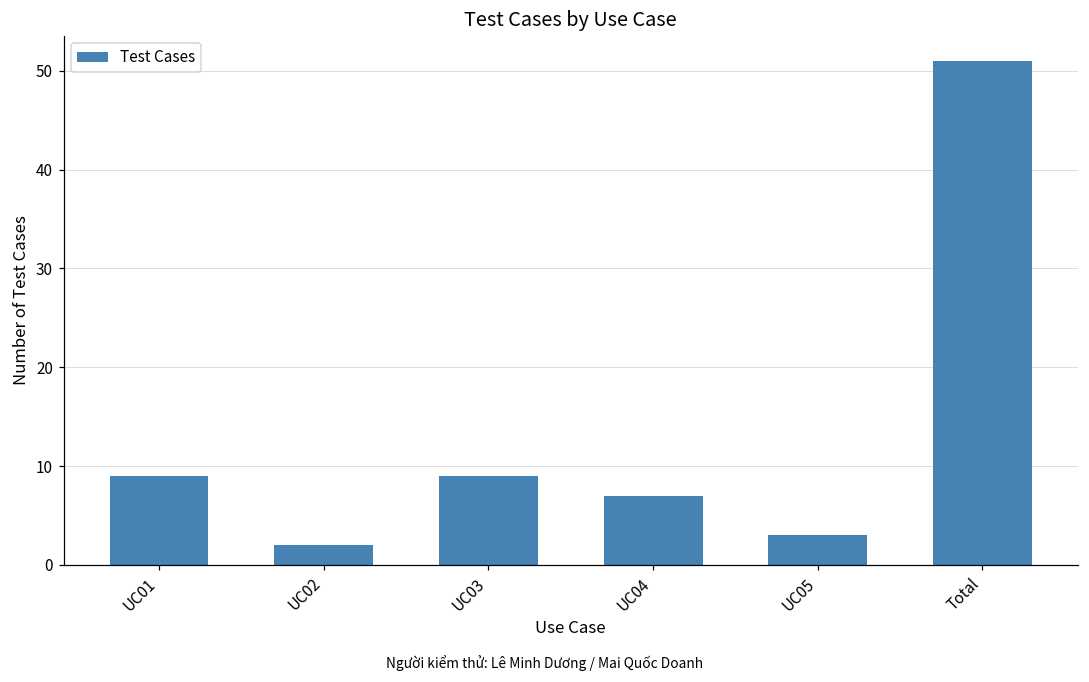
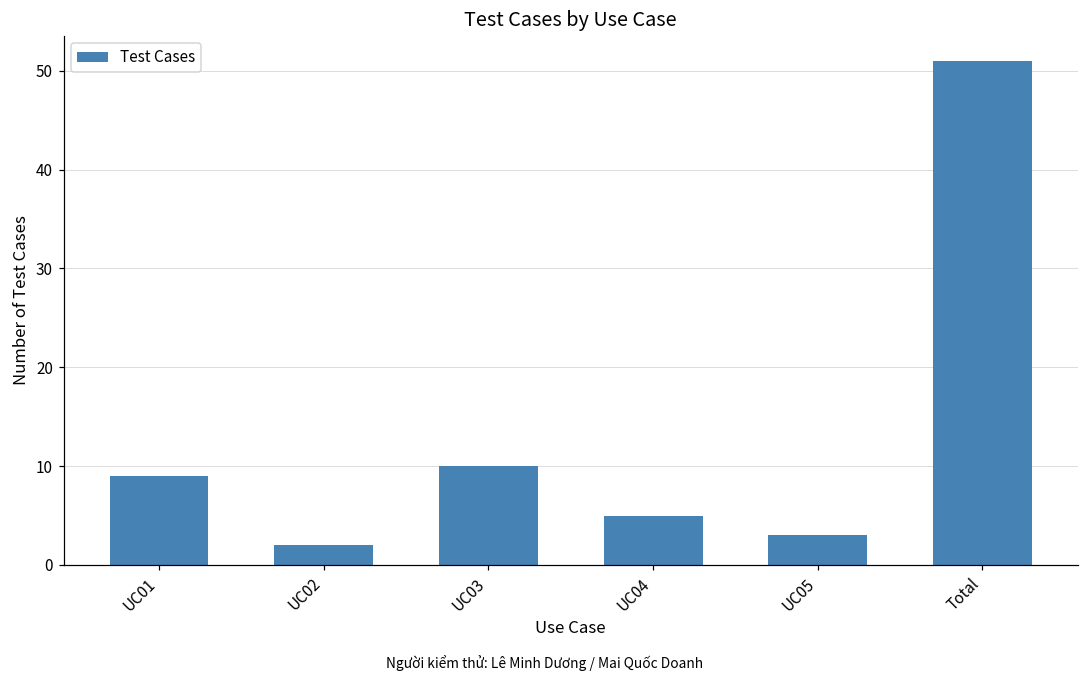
  {
    "UC01": 9,
    "UC02": 2,
-   "UC03": 9,
-   "UC04": 7,
+   "UC03": 10,
+   "UC04": 5,
    "UC05": 3,
    "Total": 51
  }
